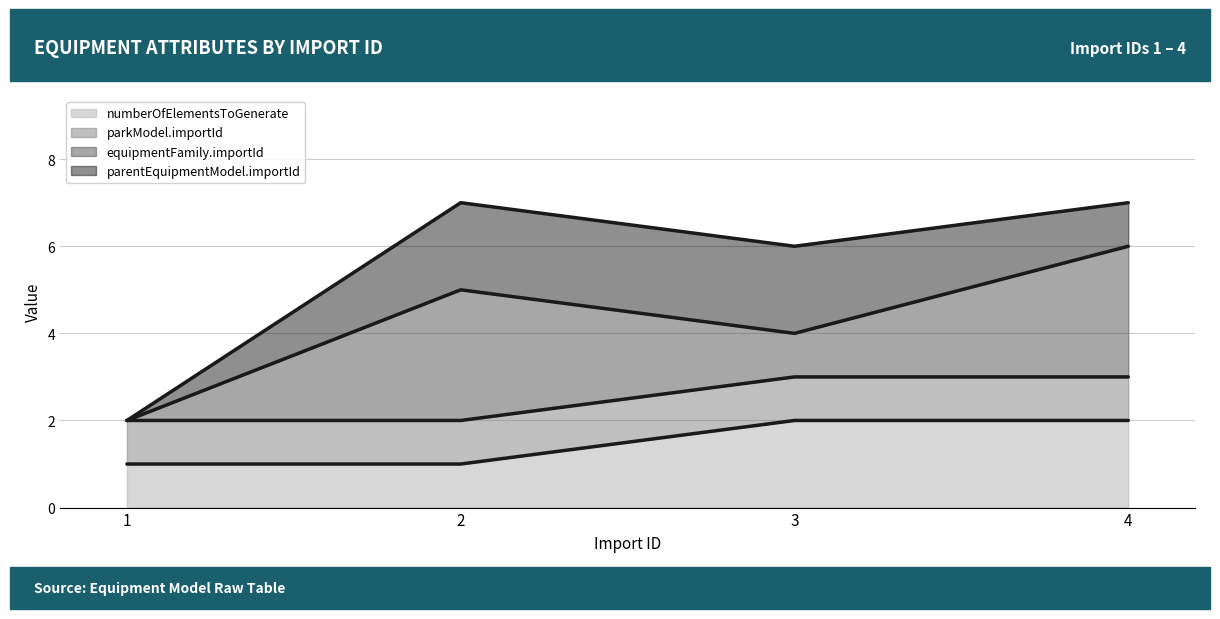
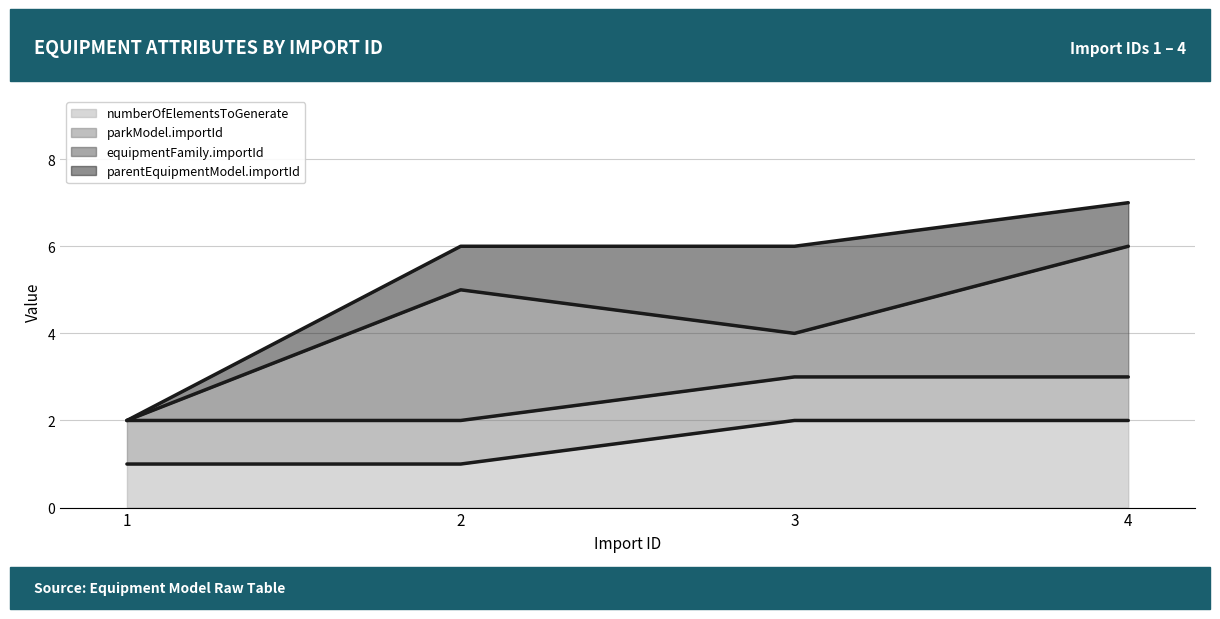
  {
    "numberOfElementsToGenerate": {
      "1": 1,
      "2": 1,
      "3": 2,
      "4": 2
    },
    "parkModel.importId": {
      "2": 2,
      "3": 3,
      "4": 3
    },
    "equipmentFamily.importId": {
      "2": 3,
      "3": 1,
      "4": 3
    },
    "parentEquipmentModel.importId": {
-     "2": 2,
+     "2": 1,
      "3": 2,
      "4": 1
    }
  }
